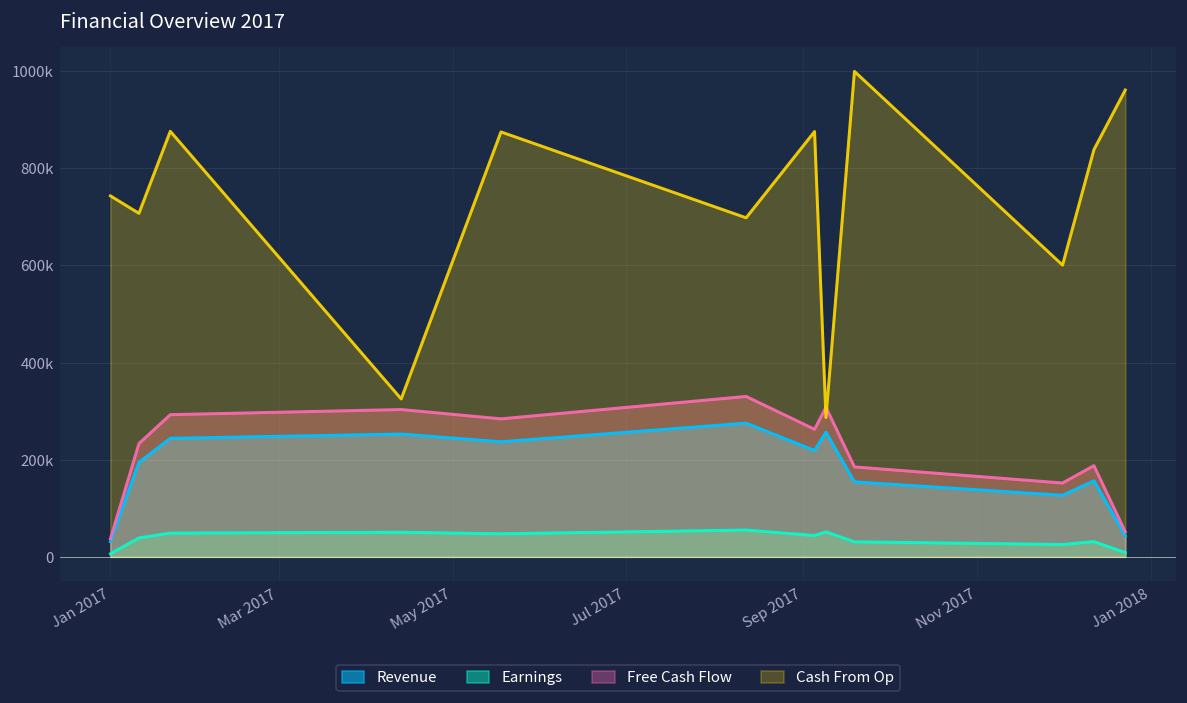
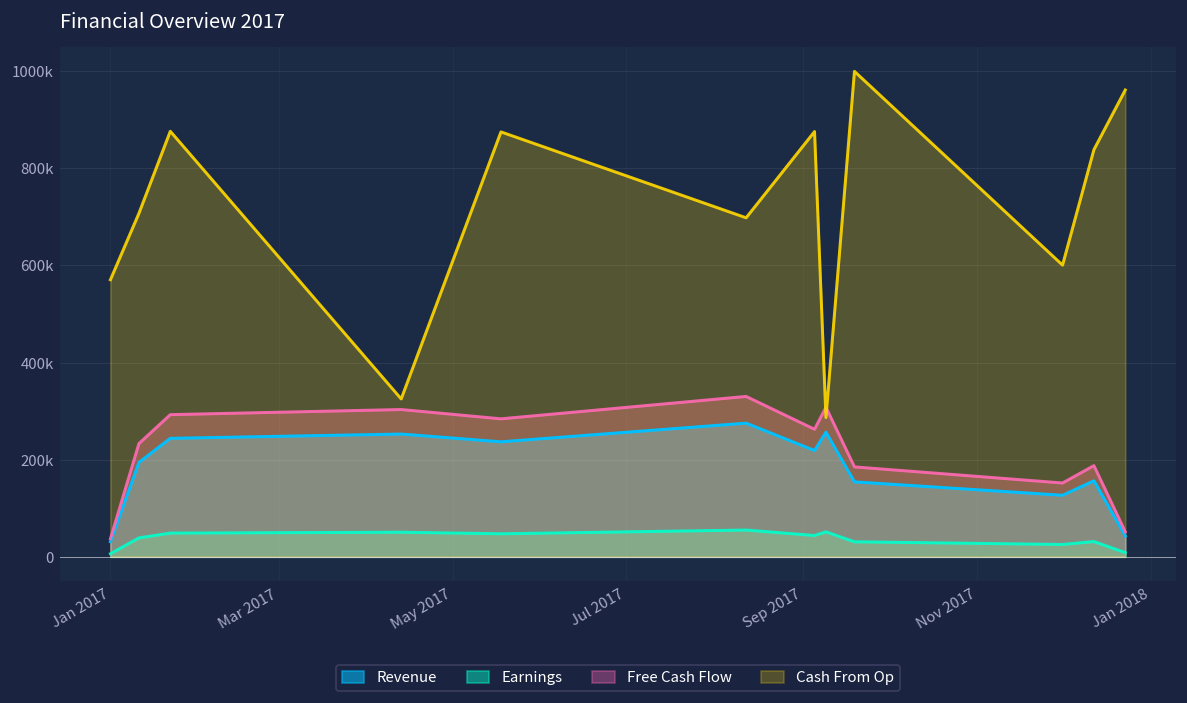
  {
    "Earnings": {
      "Jan 2017": 10000
    },
    "Cash From Op": {
-     "Jan 2017": 740000
+     "Jan 2017": 570000
    }
  }
